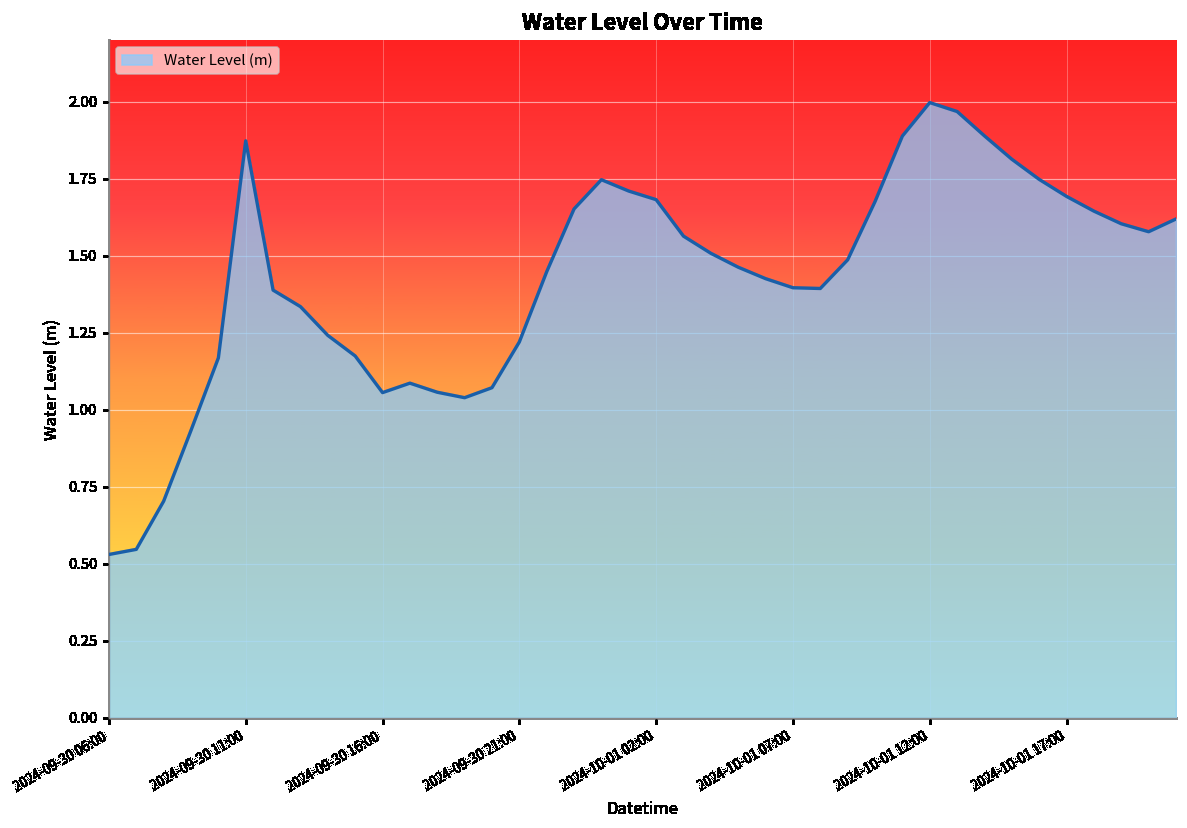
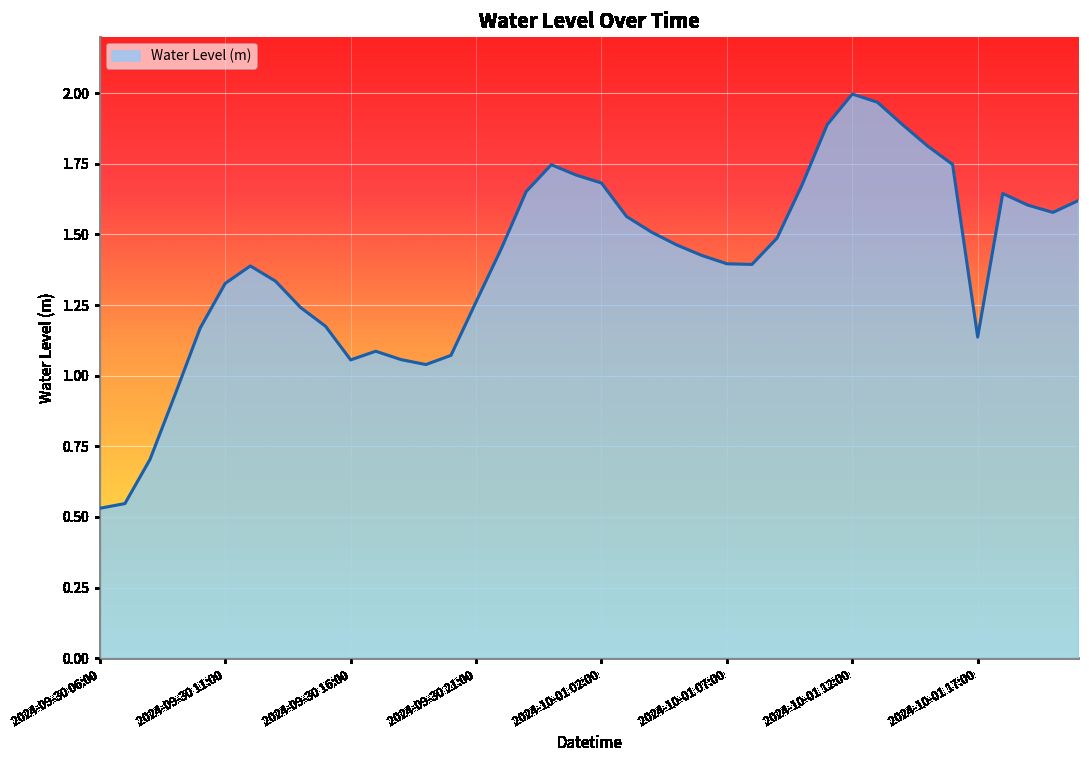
  {
    "2024-09-30 06:00": 0.53,
-   "2024-09-30 11:00": 1.87,
+   "2024-09-30 11:00": 1.33,
    "2024-09-30 16:00": 1.06,
-   "2024-09-30 21:00": 1.22,
+   "2024-09-30 21:00": 1.26,
    "2024-10-01 02:00": 1.68,
    "2024-10-01 07:00": 1.40,
    "2024-10-01 12:00": 2.00,
-   "2024-10-01 17:00": 1.69
+   "2024-10-01 17:00": 1.14
  }
